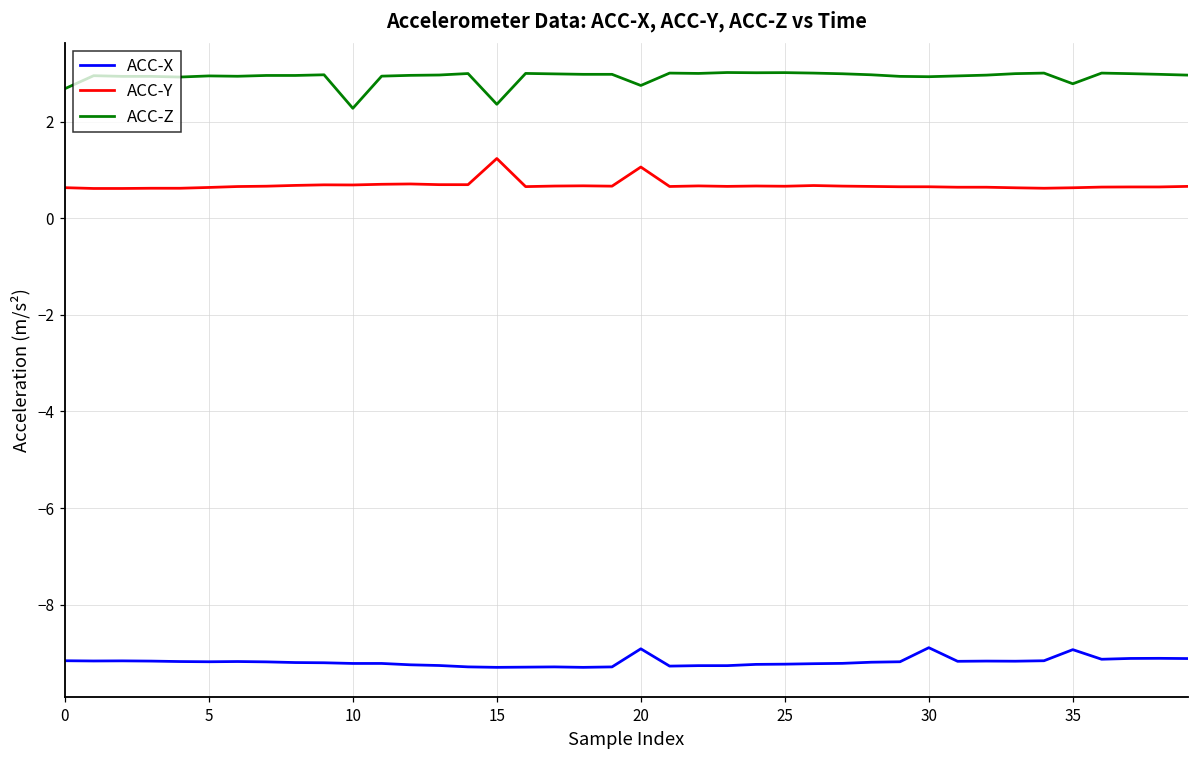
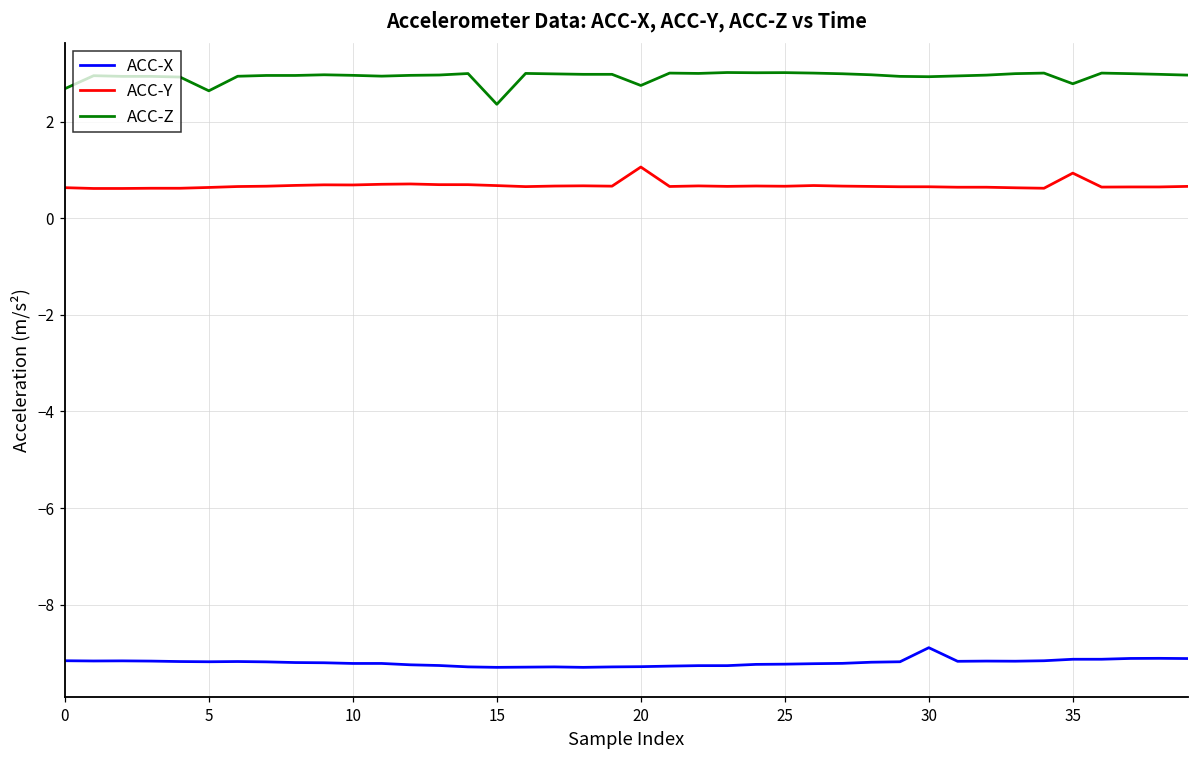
  {
    "ACC-X": {
      "0": -9.2,
      "5": -9.2,
      "10": -9.2,
      "15": -9.3,
-     "20": -8.9,
+     "20": -9.3,
      "25": -9.2,
      "30": -8.9,
-     "35": -8.9
+     "35": -9.1
    },
    "ACC-Y": {
      "0": 0.6,
      "5": 0.6,
      "10": 0.7,
-     "15": 1.2,
+     "15": 0.7,
      "20": 1.1,
      "25": 0.7,
      "30": 0.7,
-     "35": 0.6
+     "35": 0.9
    },
    "ACC-Z": {
      "0": 2.7,
-     "5": 2.9,
-     "10": 2.3,
+     "5": 2.6,
+     "10": 3.0,
      "15": 2.4,
      "20": 2.7,
      "25": 3.0,
      "30": 2.9,
      "35": 2.8
    }
  }
